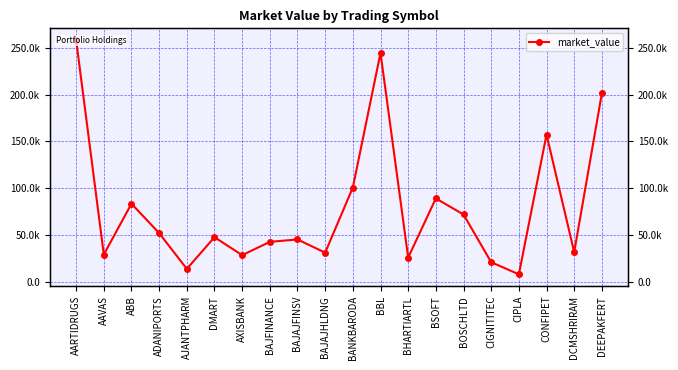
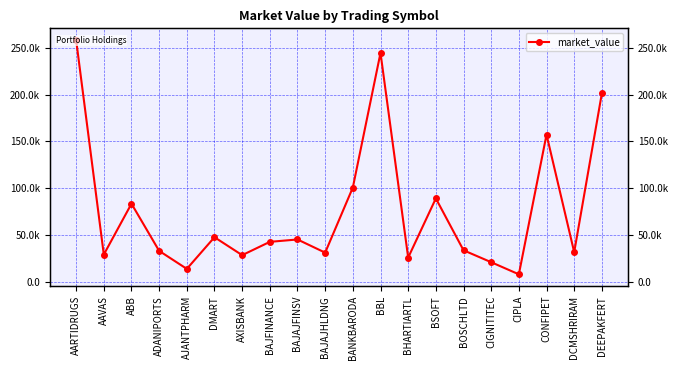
  {
    "AAVAS": 30000,
    "ABB": 80000,
-   "ADANIPORTS": 50000,
+   "ADANIPORTS": 30000,
    "AJANTPHARM": 10000,
    "DMART": 50000,
    "AXISBANK": 30000,
    "BAJFINANCE": 40000,
    "BAJAJFINSV": 50000,
    "BAJAJHLDNG": 30000,
    "BANKBARODA": 100000,
    "BBL": 240000,
    "BHARTIARTL": 30000,
    "BSOFT": 90000,
-   "BOSCHLTD": 70000,
+   "BOSCHLTD": 30000,
    "CIGNITITEC": 20000,
    "CIPLA": 10000,
    "CONFIPET": 160000,
    "DCMSHRIRAM": 30000,
    "DEEPAKFERT": 200000
  }
